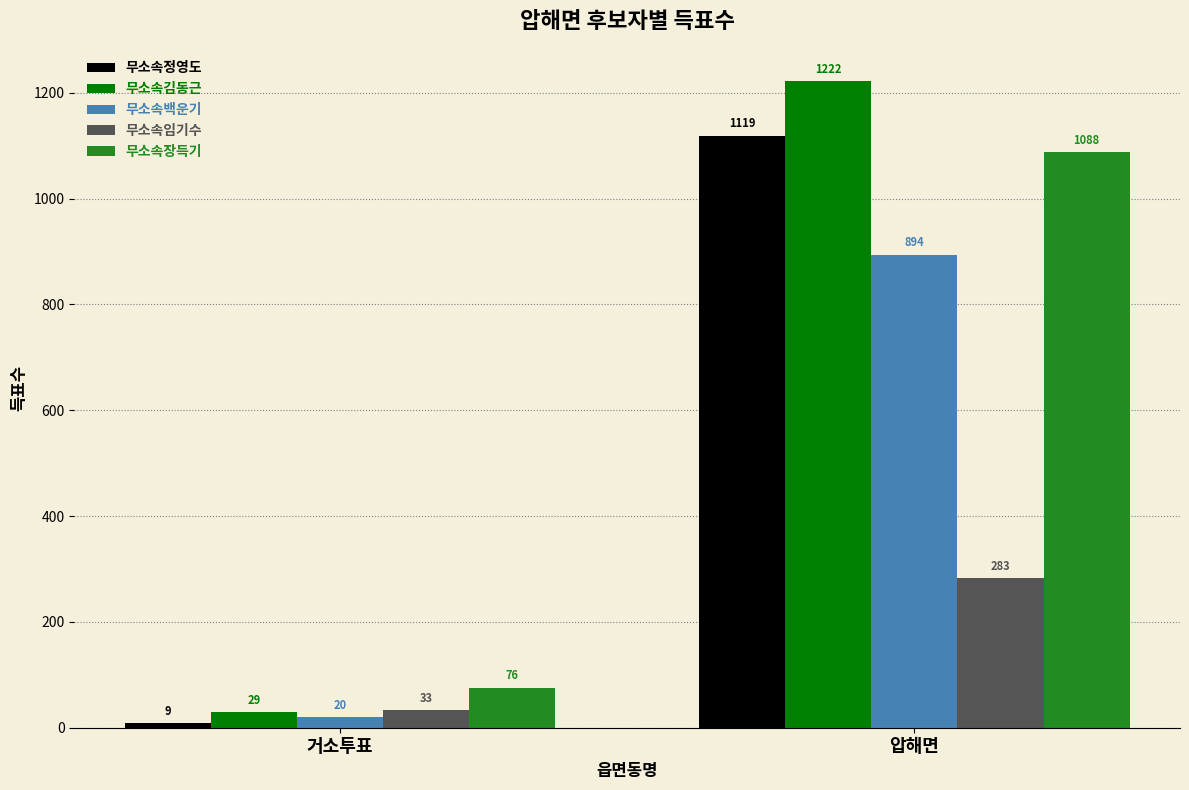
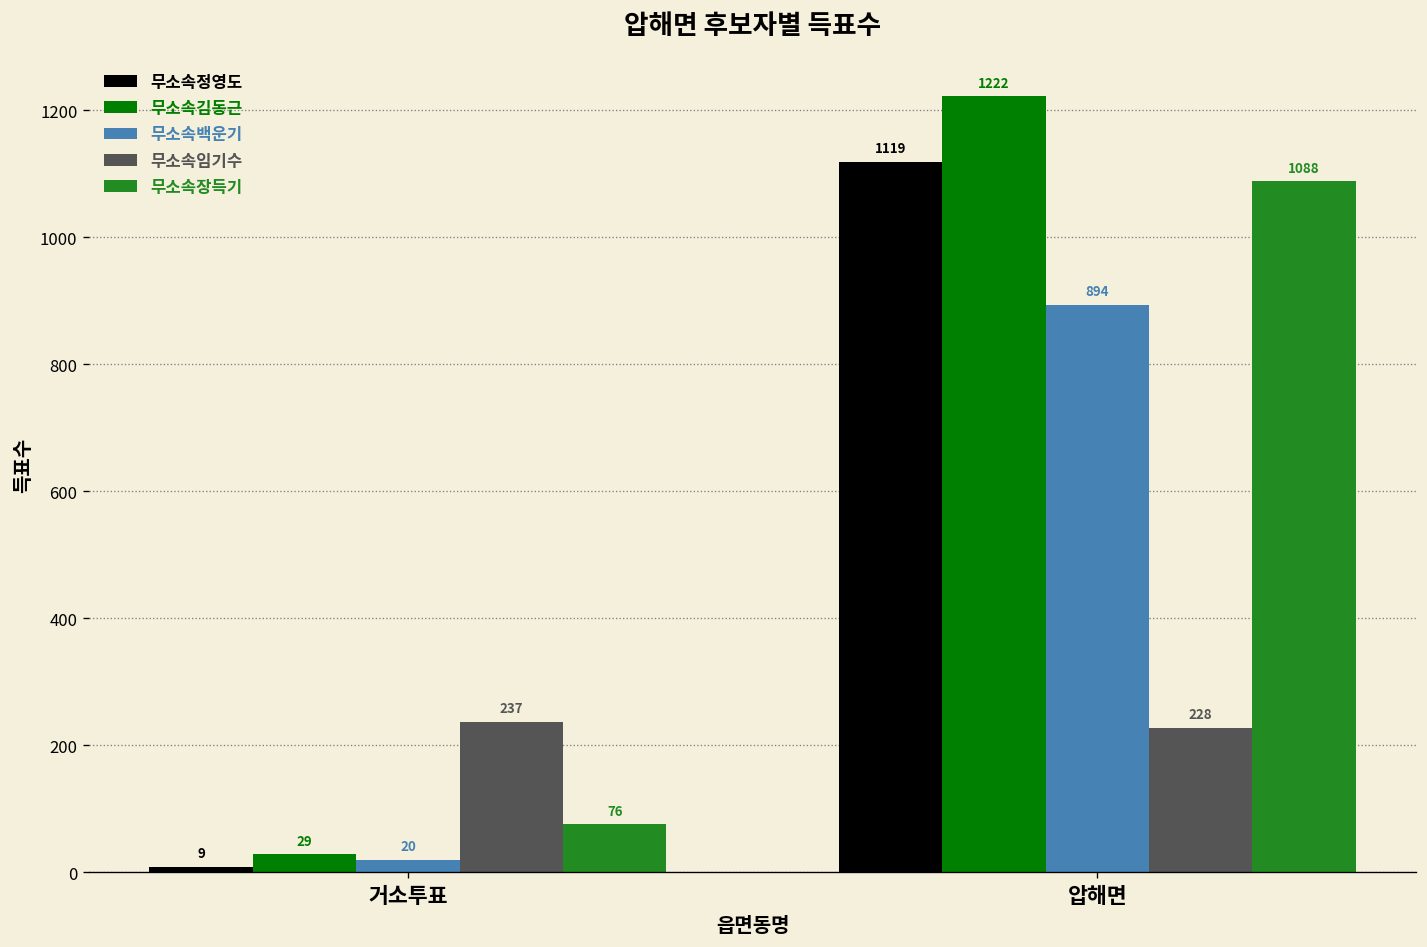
  {
    "무소속정영도": {
      "거소투표": 9,
      "압해면": 1119
    },
    "무소속백운기": {
      "거소투표": 20,
      "압해면": 894
    },
    "무소속임기수": {
-     "거소투표": 33,
-     "압해면": 283
+     "거소투표": 237,
+     "압해면": 228
    }
  }
